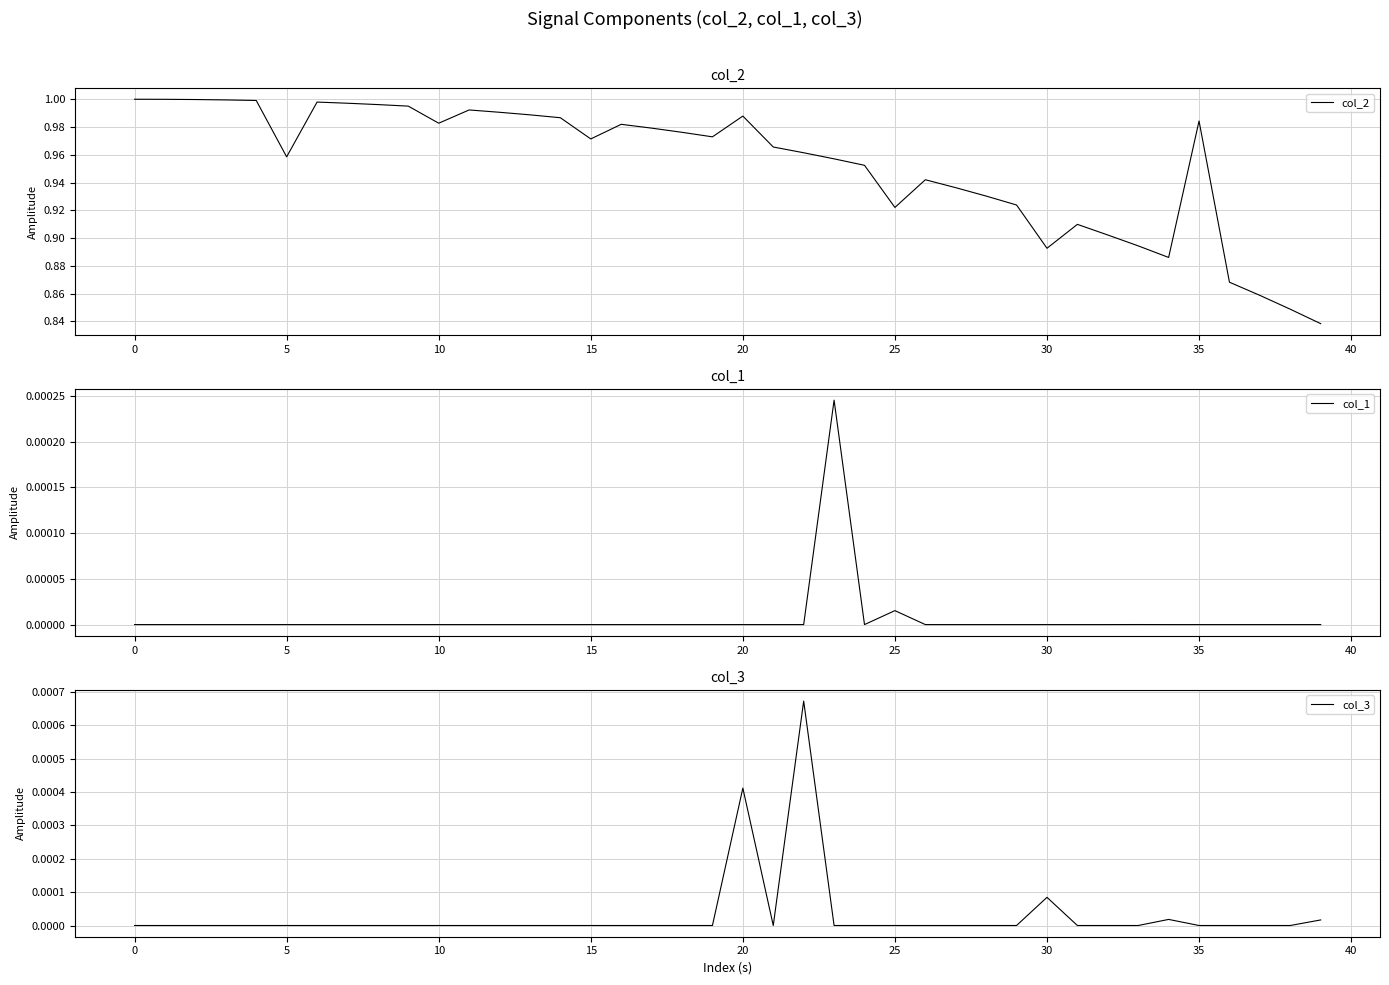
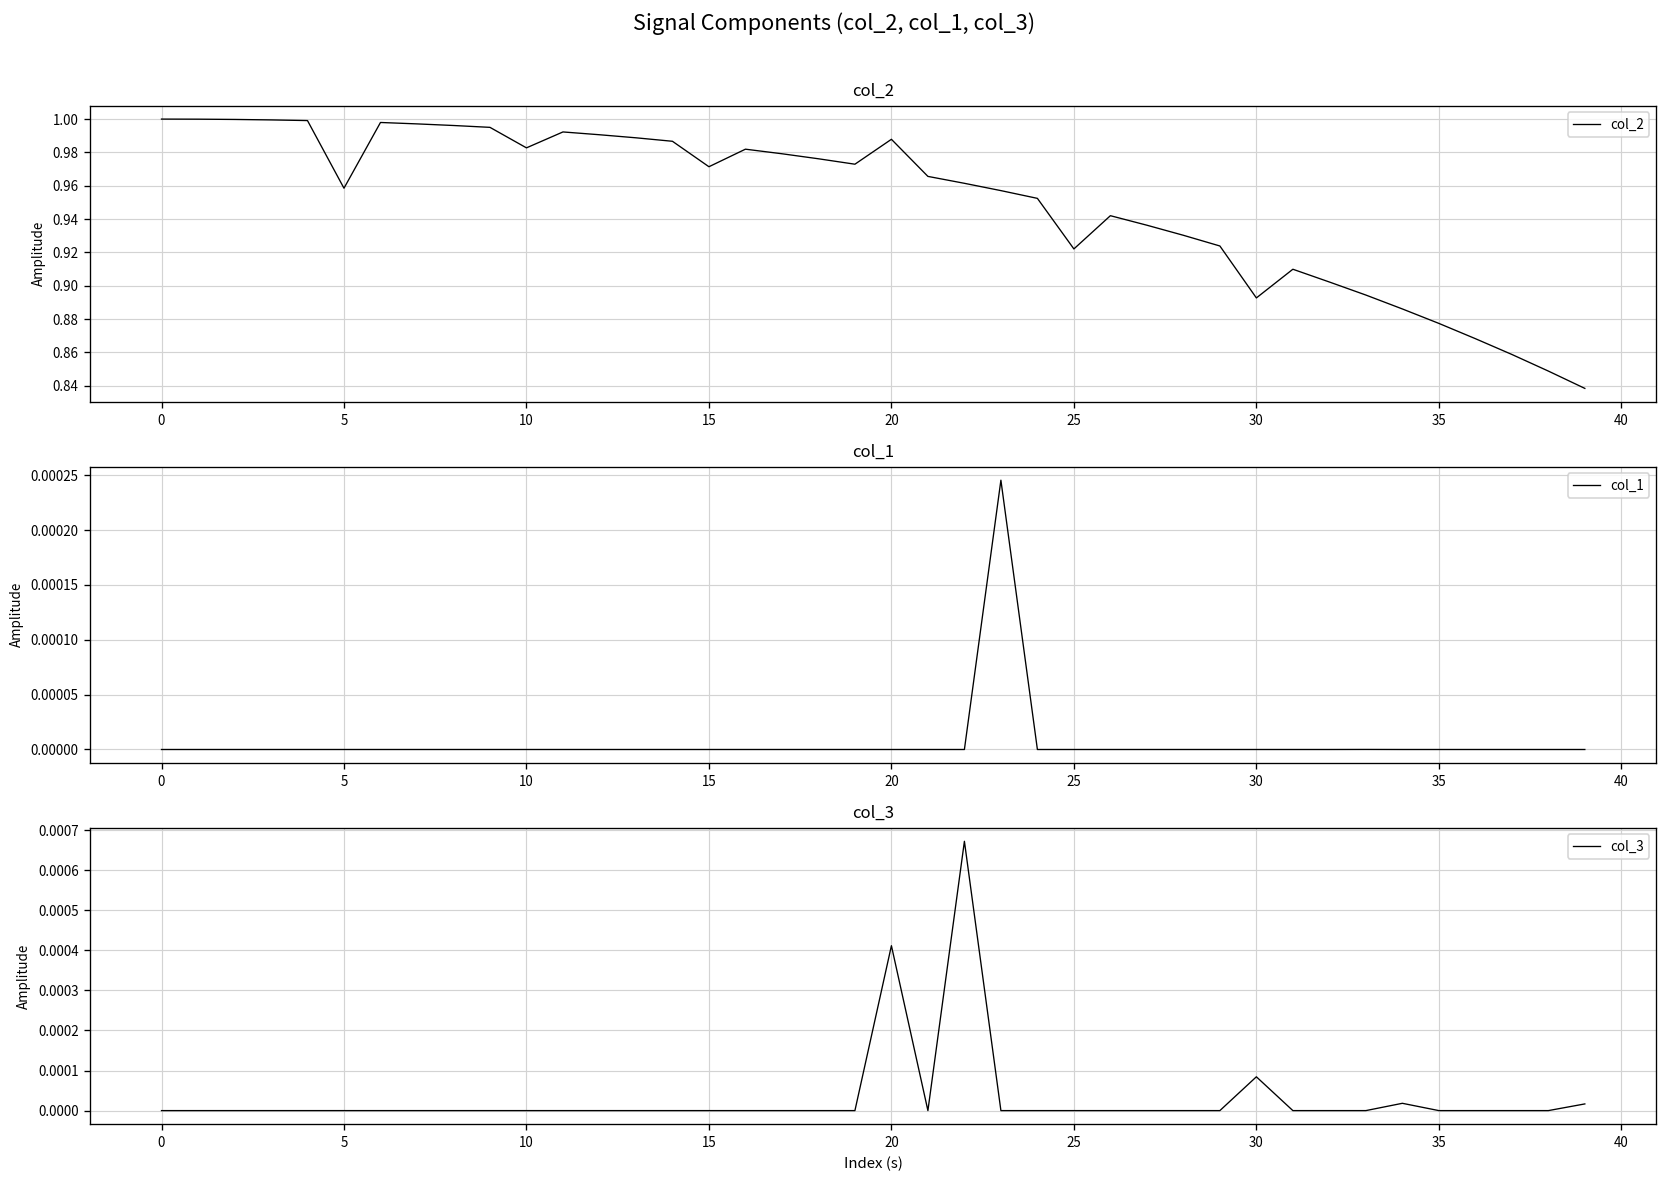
  {
    "col_2": {
      "0": 1.000,
      "5": 0.959,
      "10": 0.983,
      "15": 0.971,
      "20": 0.988,
      "25": 0.922,
      "30": 0.893,
-     "35": 0.984
+     "35": 0.877
    },
    "col_1": {
      "0": 0.00000,
      "5": 0.00000,
      "10": 0.00000,
      "15": 0.00000,
      "20": 0.00000,
-     "25": 0.00002,
+     "25": 0.00000,
      "30": 0.00000,
      "35": 0.00000
    },
    "col_3": {
      "0": 0.00000,
      "5": 0.00000,
      "10": 0.00000,
      "15": 0.00000,
      "20": 0.00041,
      "25": 0.00000,
      "30": 0.00008,
      "35": 0.00000
    }
  }
